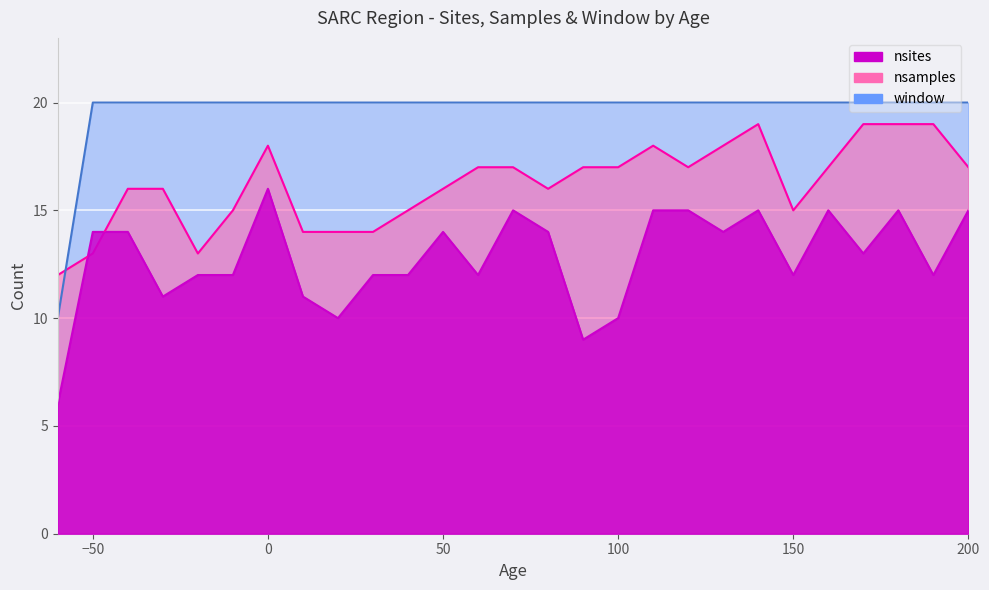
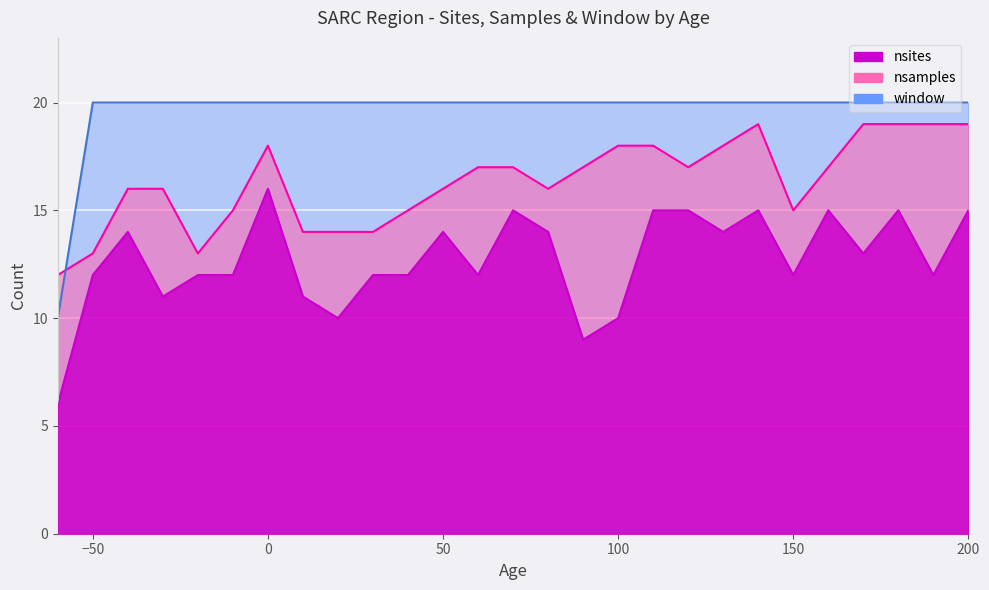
  {
    "nsites": {
-     "−50": 14,
+     "−50": 12,
      "0": 16,
      "50": 14,
      "100": 10,
      "150": 12,
      "200": 15
    },
    "nsamples": {
      "−50": 13,
      "0": 18,
      "50": 16,
-     "100": 17,
+     "100": 18,
      "150": 15,
-     "200": 17
+     "200": 19
    },
    "window": {
      "−50": 20,
      "0": 20,
      "50": 20,
      "100": 20,
      "150": 20,
      "200": 20
    }
  }
